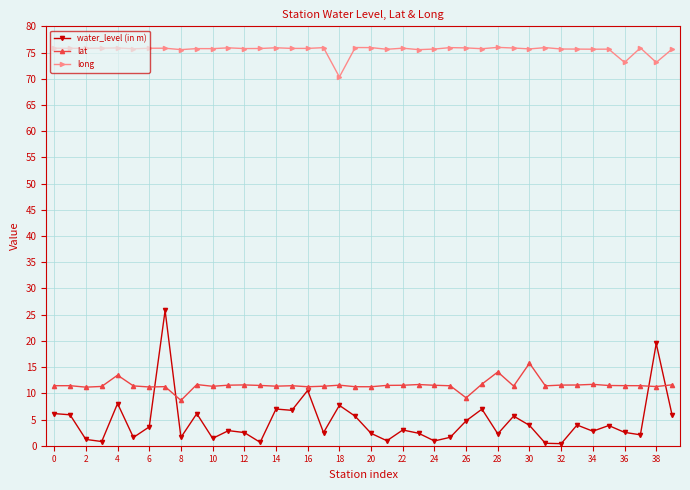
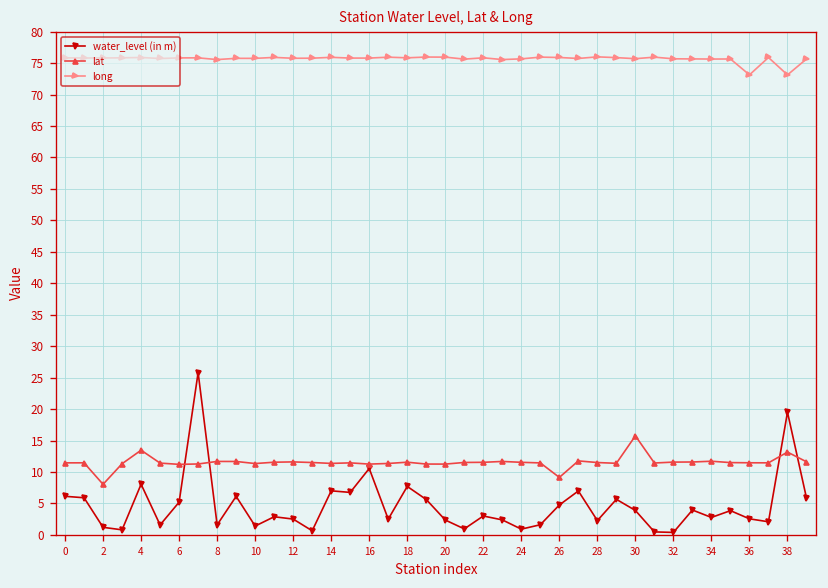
  {
    "water_level (in m)": {
      "0": 6,
      "2": 1,
      "4": 8,
-     "6": 4,
+     "6": 5,
      "8": 2,
      "10": 1,
      "12": 3,
      "14": 7,
      "16": 11,
      "18": 8,
      "20": 2,
      "22": 3,
      "24": 1,
      "26": 5,
      "28": 2,
      "30": 4,
      "32": 0,
      "34": 3,
      "36": 3,
      "38": 20
    },
    "lat": {
      "0": 11,
-     "2": 11,
+     "2": 8,
      "4": 13,
      "6": 11,
-     "8": 9,
+     "8": 12,
      "10": 11,
      "12": 12,
      "14": 11,
      "16": 11,
      "18": 12,
      "20": 11,
      "22": 12,
      "24": 12,
      "26": 9,
-     "28": 14,
+     "28": 11,
      "30": 16,
      "32": 12,
      "34": 12,
      "36": 11,
-     "38": 11
+     "38": 13
    },
    "long": {
      "8": 76,
      "10": 76,
      "12": 76,
      "14": 76,
      "16": 76,
-     "18": 70,
+     "18": 76,
      "20": 76,
      "22": 76,
      "24": 76,
      "26": 76,
      "28": 76,
      "30": 76,
      "32": 76,
      "34": 76,
      "36": 73,
      "38": 73
    }
  }
